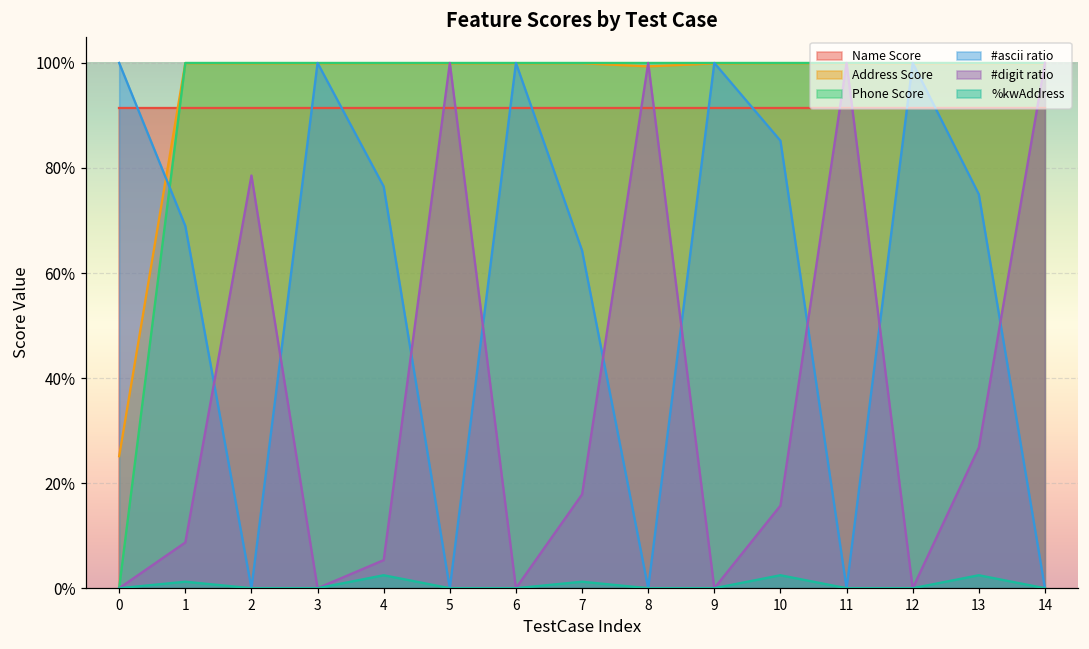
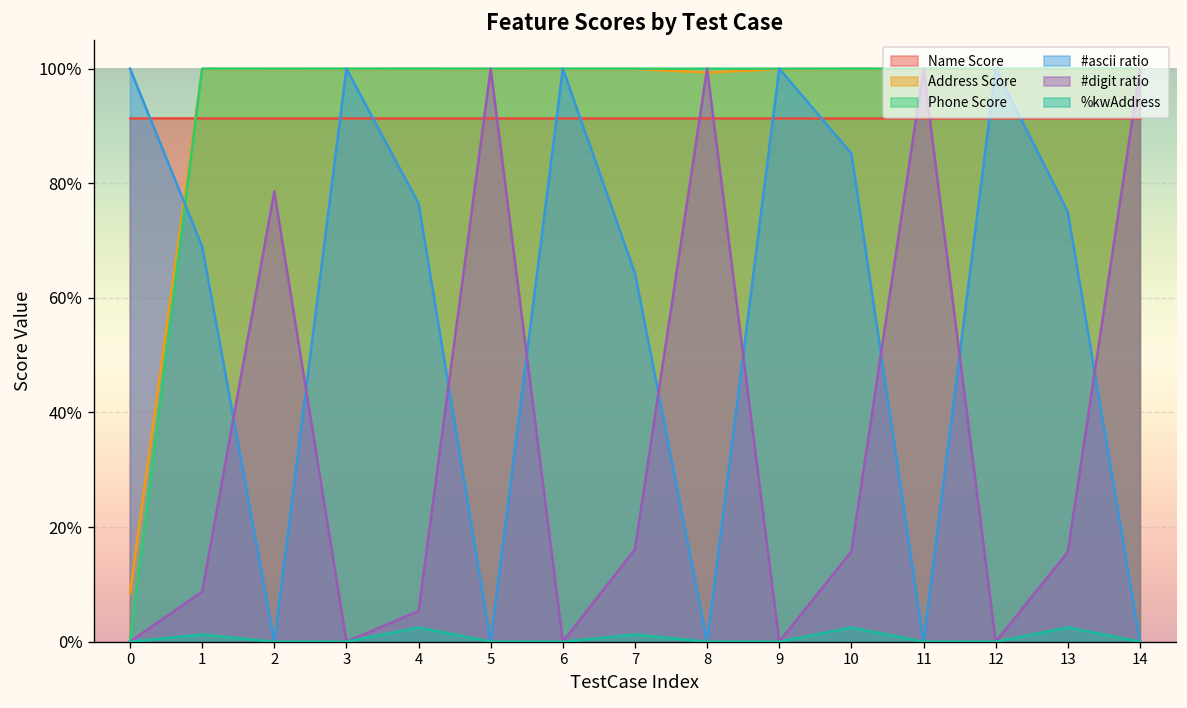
  {
    "Name Score": {
      "0": "91%",
      "1": "91%",
      "2": "91%",
      "3": "91%",
      "4": "91%",
      "5": "91%",
      "6": "91%",
      "7": "91%",
      "8": "91%",
      "9": "91%",
      "10": "91%",
      "11": "91%",
      "12": "91%",
      "13": "91%",
      "14": "91%"
    },
    "Address Score": {
-     "0": "25%",
+     "0": "9%",
      "8": "99%"
    },
    "#digit ratio": {
      "1": "9%",
      "2": "79%",
      "4": "5%",
-     "7": "18%",
+     "7": "16%",
      "10": "16%",
-     "13": "27%"
+     "13": "16%"
    }
  }
